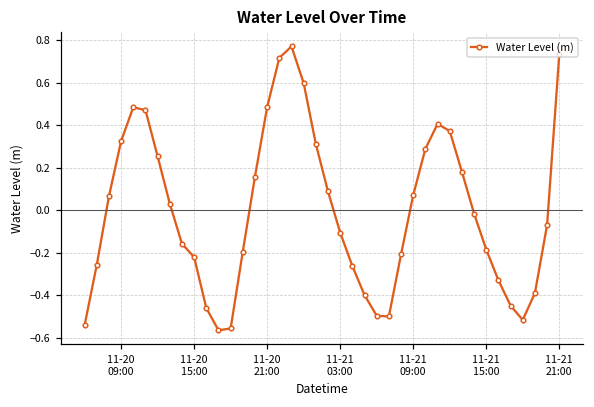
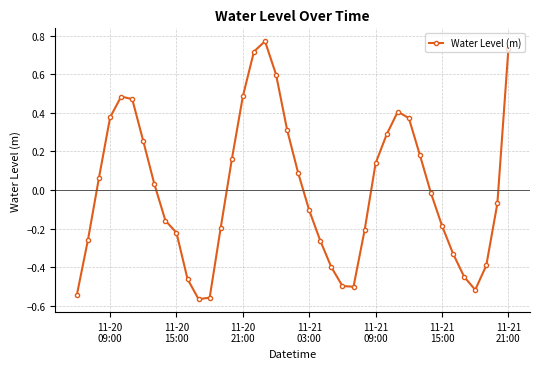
  {
-   "11-20 09:00": 0.33,
+   "11-20 09:00": 0.38,
    "11-20 15:00": -0.22,
    "11-20 21:00": 0.49,
    "11-21 03:00": -0.11,
-   "11-21 09:00": 0.07,
+   "11-21 09:00": 0.14,
    "11-21 15:00": -0.19
  }
